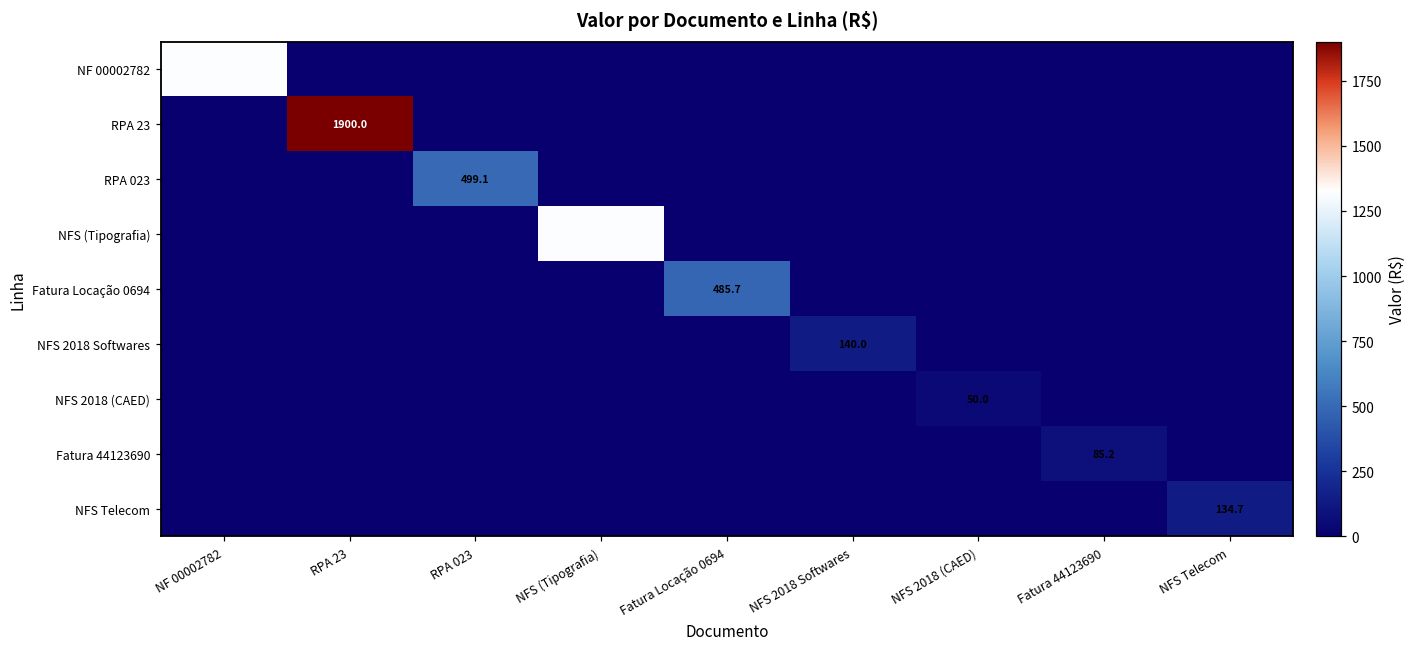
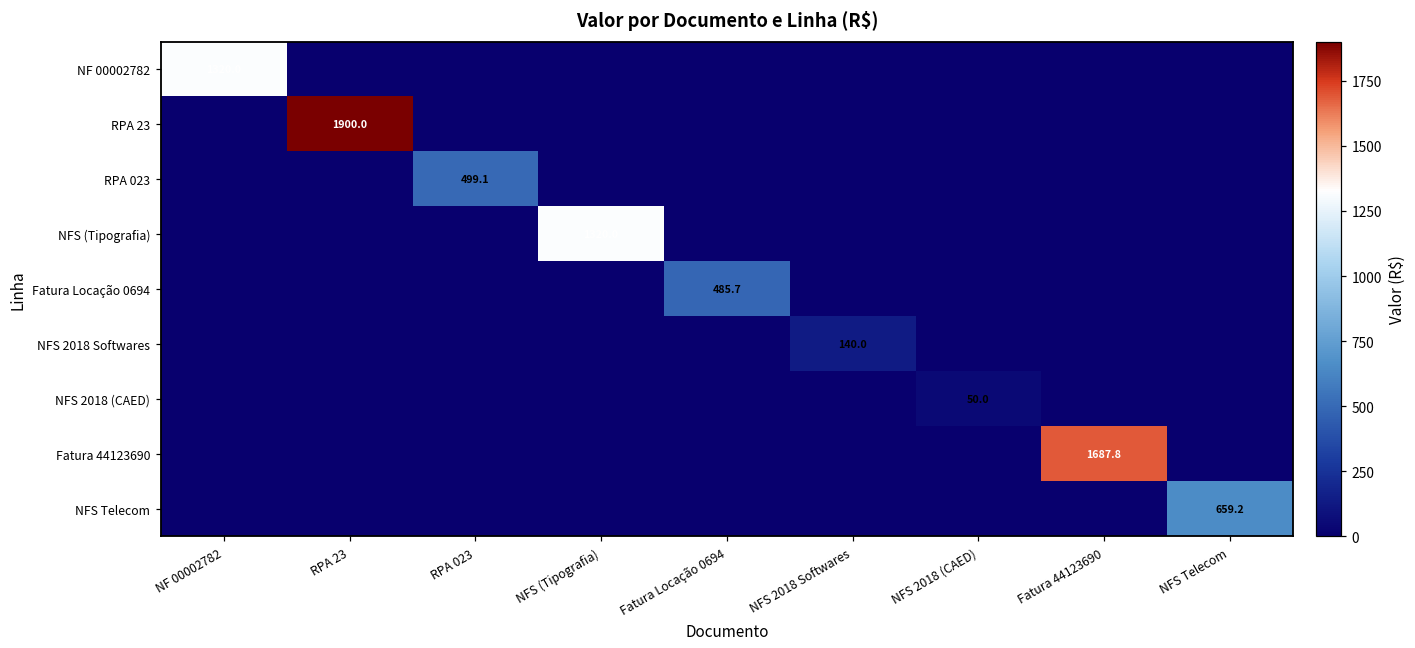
  {
    "RPA 23": {
      "RPA 23": 1900.0
    },
    "RPA 023": {
      "RPA 023": 499.1
    },
    "Fatura Locação 0694": {
      "Fatura Locação 0694": 485.7
    },
    "NFS 2018 Softwares": {
      "NFS 2018 Softwares": 140.0
    },
    "NFS 2018 (CAED)": {
      "NFS 2018 (CAED)": 50.0
    },
    "Fatura 44123690": {
-     "Fatura 44123690": 85.2
+     "Fatura 44123690": 1687.8
    },
    "NFS Telecom": {
-     "NFS Telecom": 134.7
+     "NFS Telecom": 659.2
    }
  }
